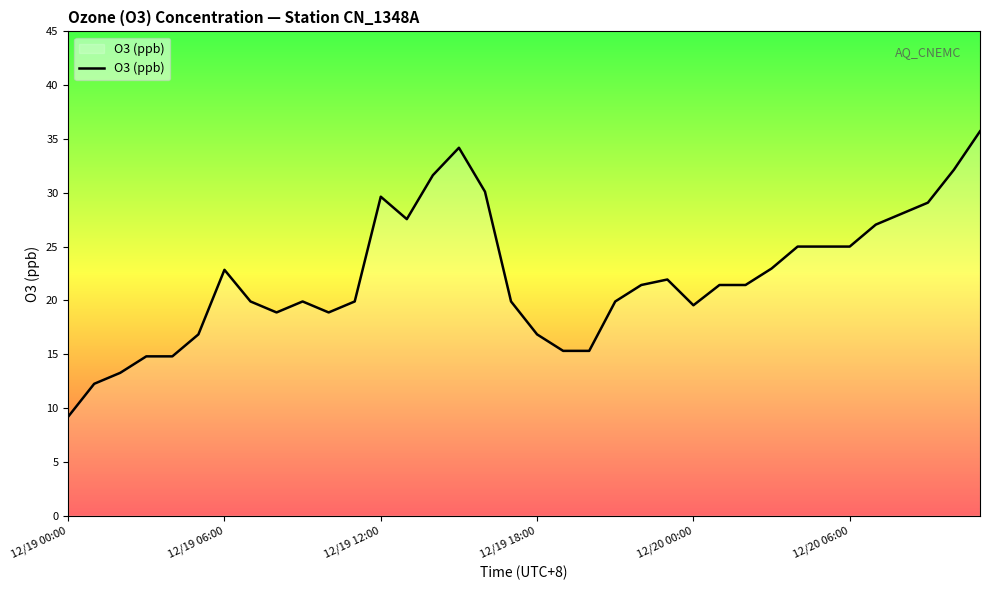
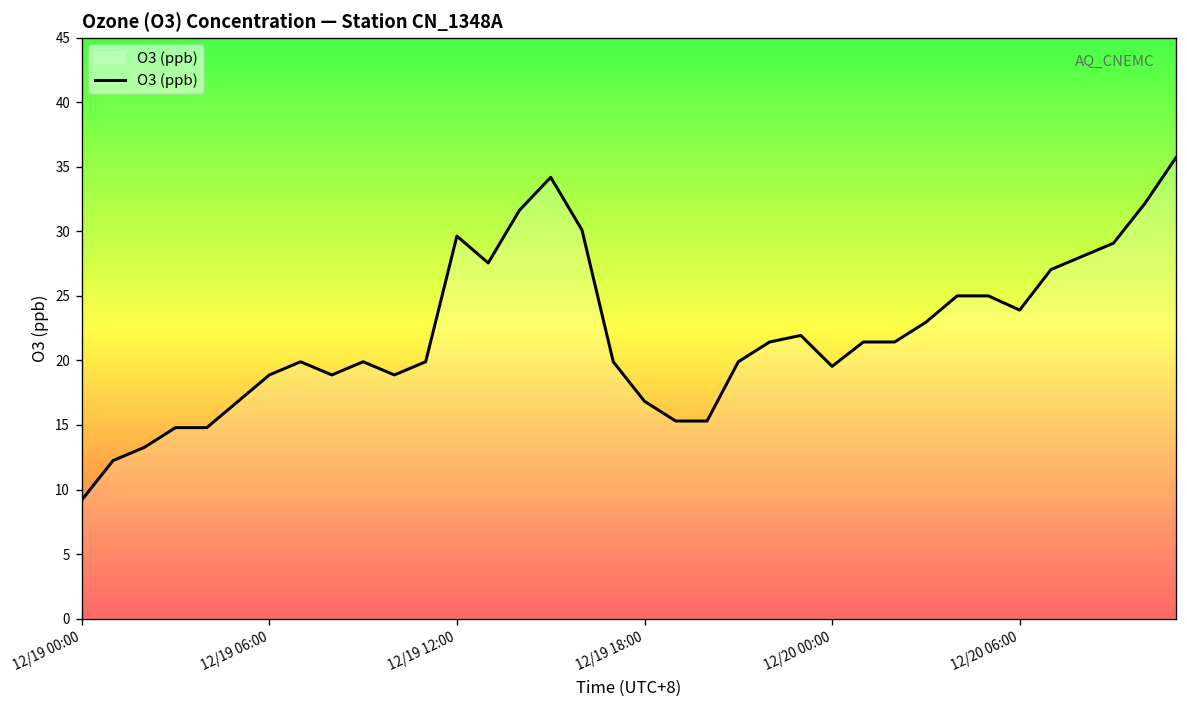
  {
    "12/19 00:00": 9.2,
-   "12/19 06:00": 22.8,
+   "12/19 06:00": 18.9,
    "12/19 12:00": 29.6,
    "12/19 18:00": 16.8,
    "12/20 00:00": 19.5,
-   "12/20 06:00": 25.0
+   "12/20 06:00": 23.9
  }
